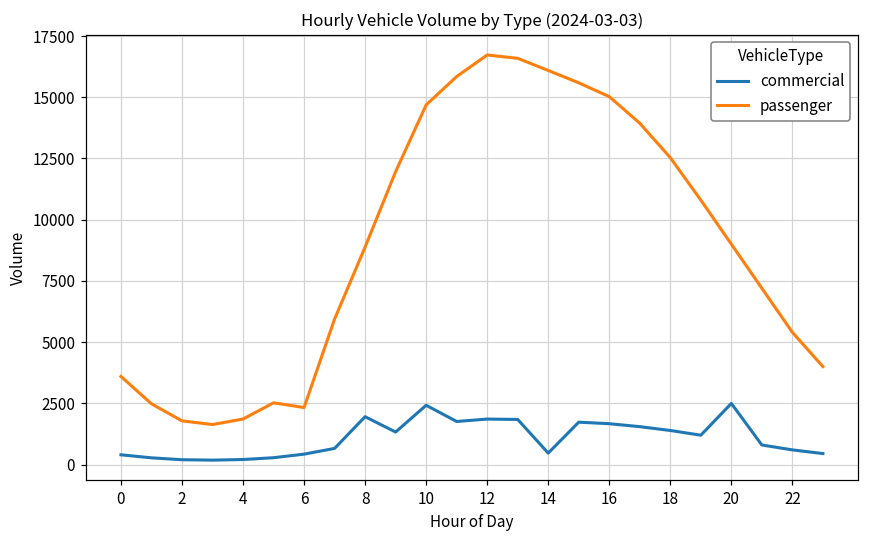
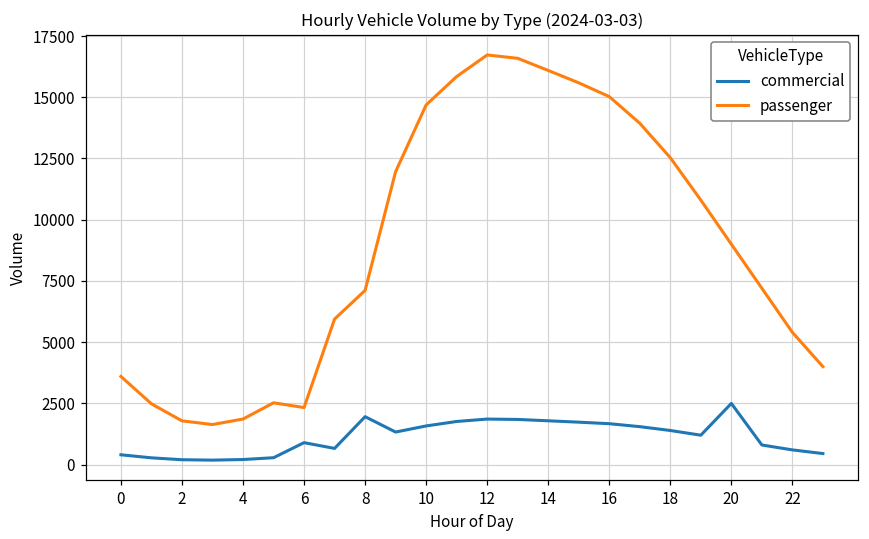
  {
    "commercial": {
      "0": 400,
      "2": 200,
      "4": 200,
-     "6": 400,
+     "6": 900,
      "8": 2000,
-     "10": 2400,
+     "10": 1600,
      "12": 1900,
-     "14": 500,
+     "14": 1800,
      "16": 1700,
      "18": 1400,
      "20": 2500,
      "22": 600
    },
    "passenger": {
      "0": 3600,
      "2": 1800,
      "4": 1900,
      "6": 2300,
-     "8": 8900,
+     "8": 7100,
      "10": 14700,
      "12": 16700,
      "14": 16100,
      "16": 15000,
      "18": 12500,
      "20": 9000,
      "22": 5400
    }
  }
